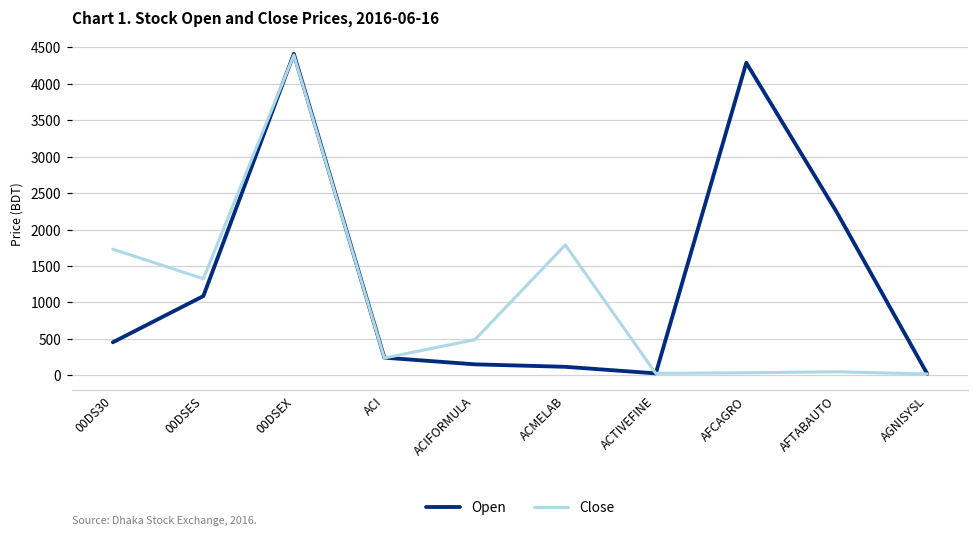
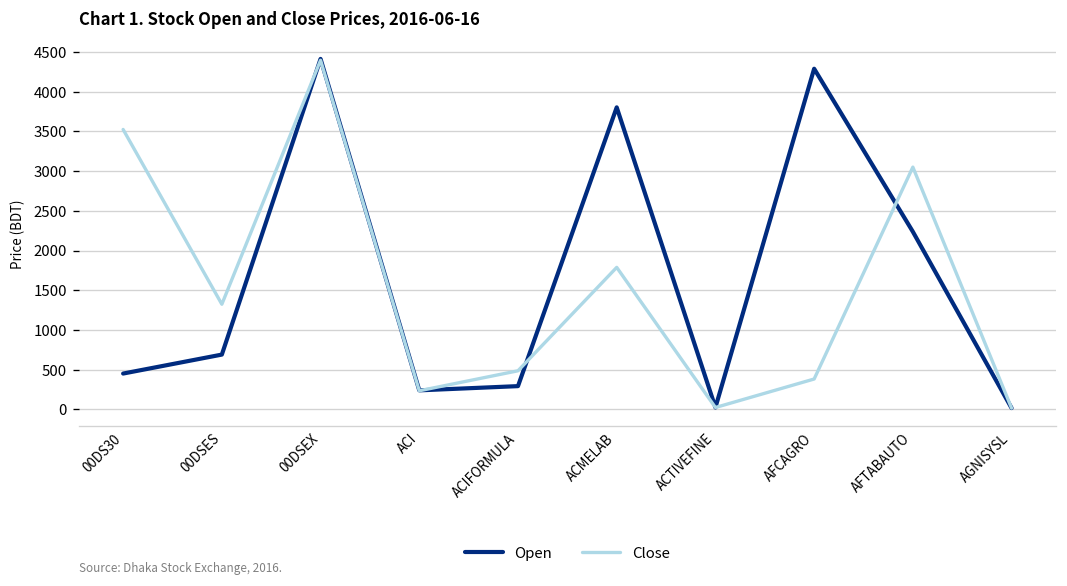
  {
    "Open": {
      "00DS30": 500,
-     "00DSES": 1100,
-     "ACIFORMULA": 100,
-     "ACMELAB": 100,
+     "00DSES": 700,
+     "ACIFORMULA": 300,
+     "ACMELAB": 3800,
      "AFCAGRO": 4300,
      "AFTABAUTO": 2200
    },
    "Close": {
-     "00DS30": 1700,
+     "00DS30": 3500,
      "00DSES": 1300,
      "ACIFORMULA": 500,
      "ACMELAB": 1800,
-     "AFCAGRO": 0,
-     "AFTABAUTO": 0
+     "AFCAGRO": 400,
+     "AFTABAUTO": 3100
    }
  }
